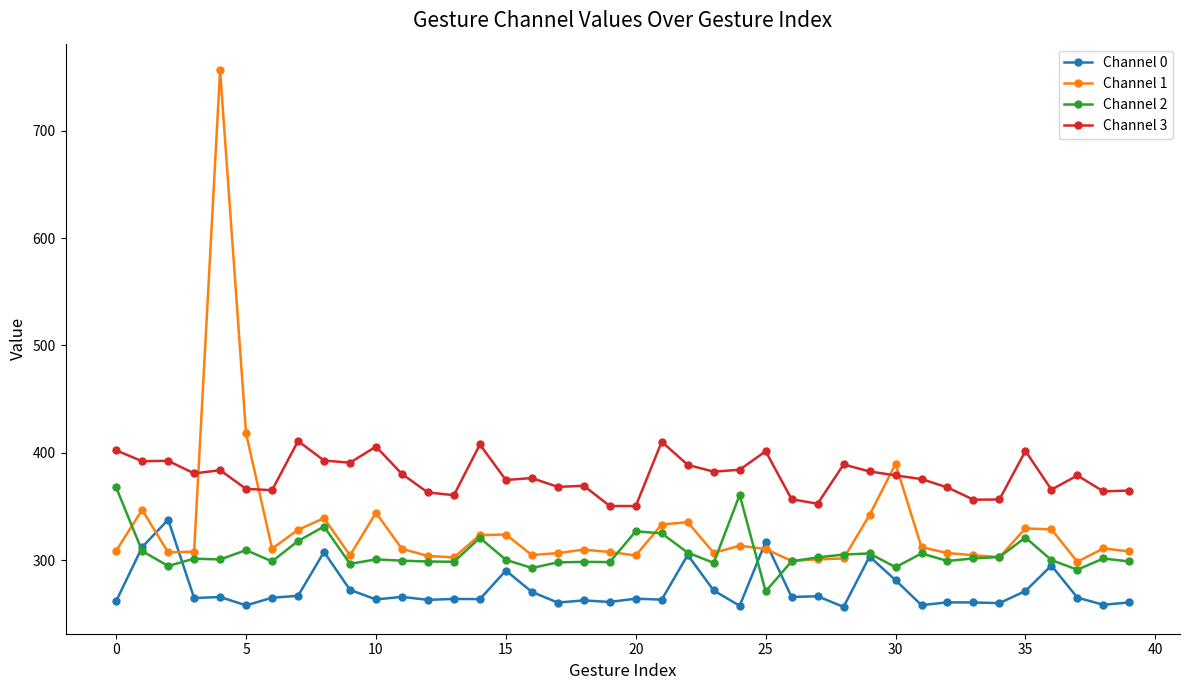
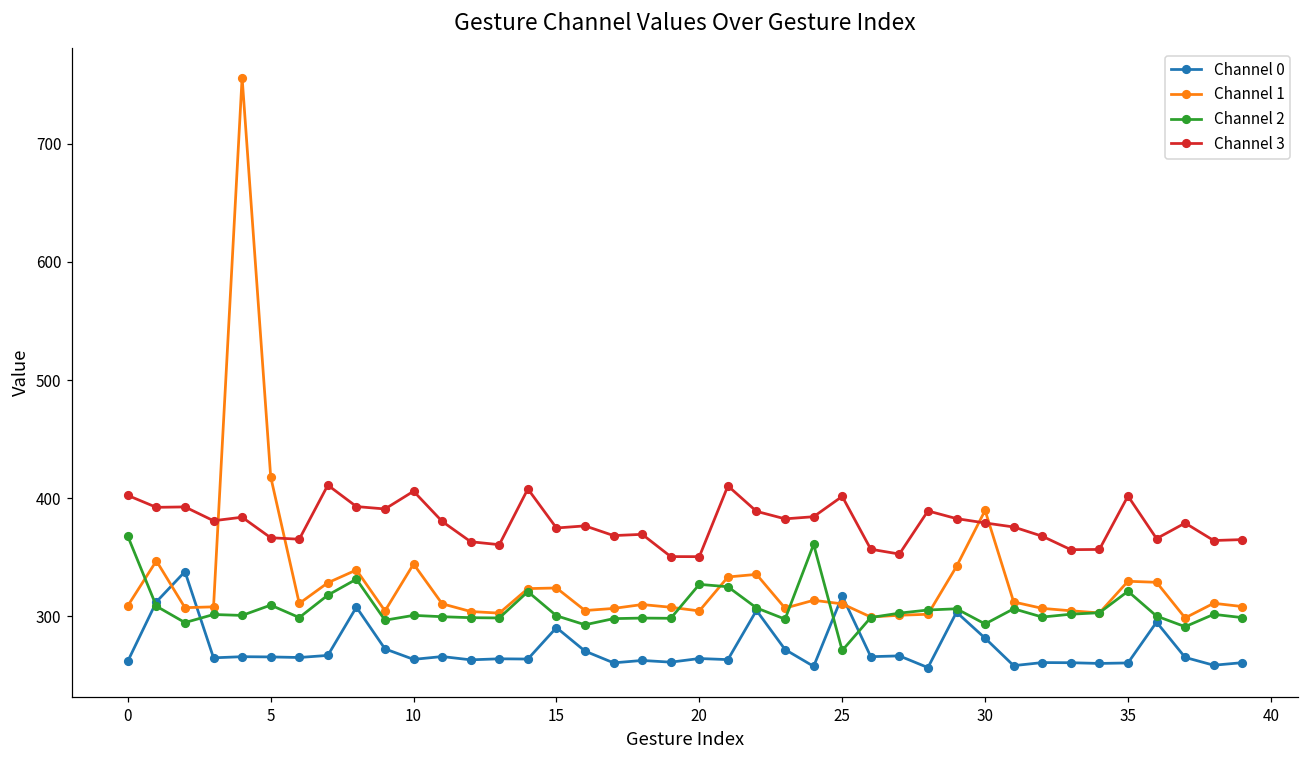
  {
    "Channel 0": {
      "0": 262,
-     "5": 258,
+     "5": 266,
      "10": 263,
      "15": 290,
      "20": 264,
      "25": 317,
      "30": 281,
-     "35": 271
+     "35": 260
    },
    "Channel 1": {
      "0": 309,
      "5": 418,
      "10": 344,
      "15": 324,
      "20": 304,
      "25": 310,
      "30": 390,
      "35": 330
    },
    "Channel 2": {
      "0": 368,
      "5": 309,
      "10": 301,
      "15": 300,
      "20": 327,
      "25": 271,
      "30": 293,
      "35": 321
    },
    "Channel 3": {
      "0": 402,
      "5": 366,
      "10": 406,
      "15": 375,
      "20": 350,
      "25": 401,
      "30": 379,
      "35": 402
    }
  }
